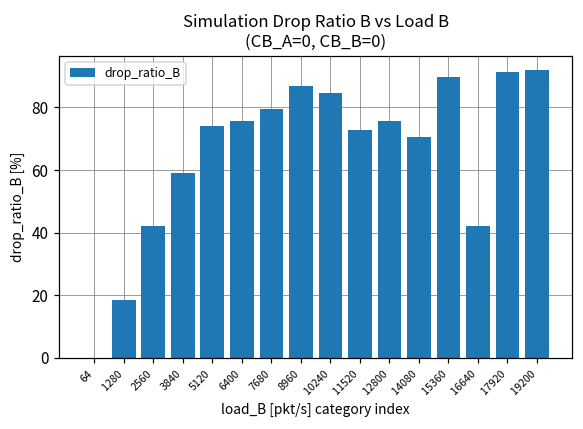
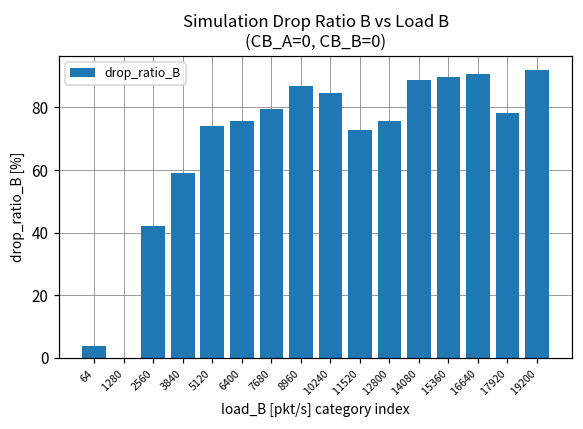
  {
-   "64": 0,
-   "1280": 19,
+   "64": 4,
+   "1280": 0,
    "2560": 42,
    "3840": 59,
    "5120": 74,
    "6400": 76,
    "7680": 80,
    "8960": 87,
    "10240": 85,
    "11520": 73,
    "12800": 76,
-   "14080": 70,
+   "14080": 89,
    "15360": 90,
-   "16640": 42,
-   "17920": 91,
+   "16640": 91,
+   "17920": 78,
    "19200": 92
  }
